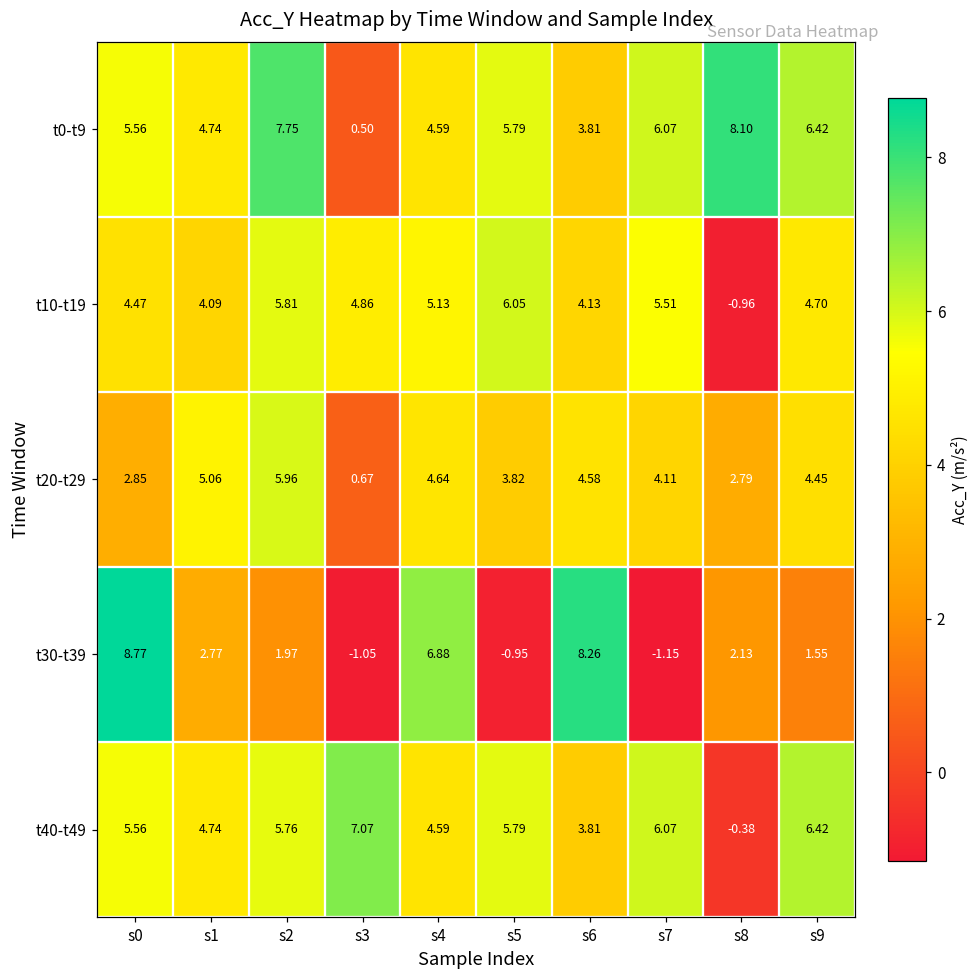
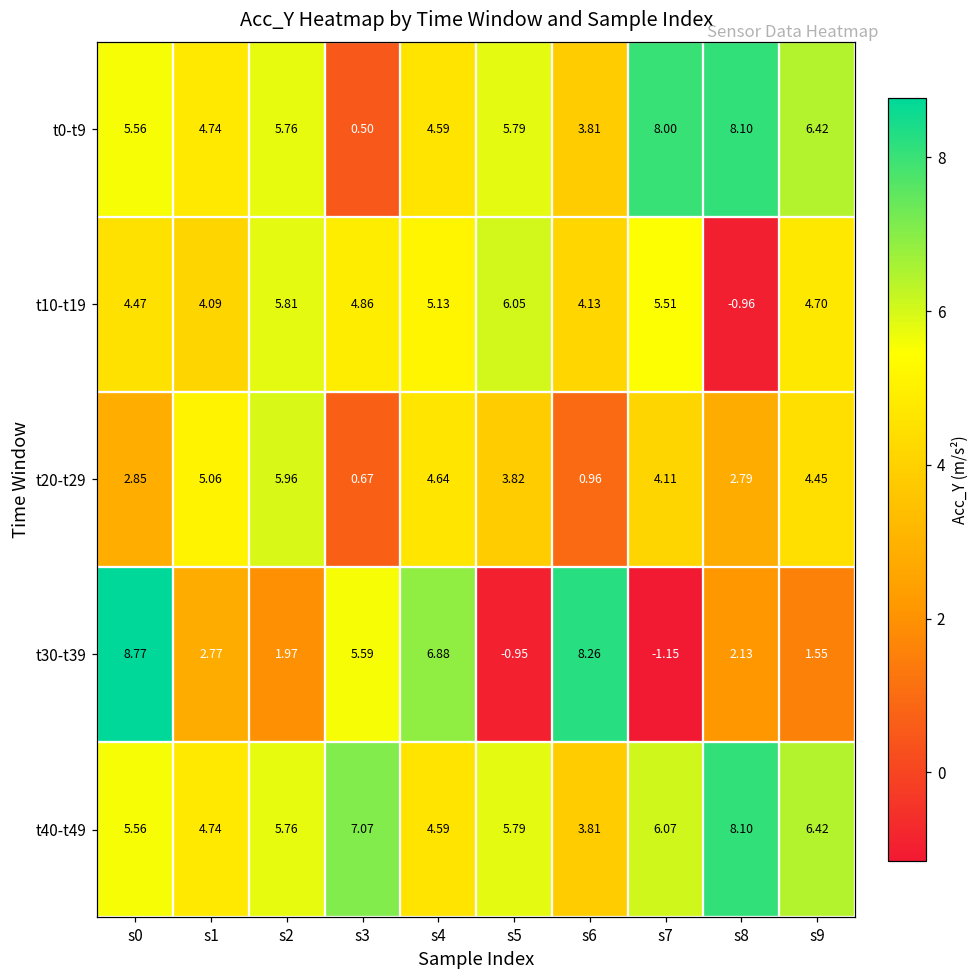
  {
    "t0-t9": {
      "s0": 5.56,
      "s1": 4.74,
-     "s2": 7.75,
+     "s2": 5.76,
      "s3": 0.50,
      "s4": 4.59,
      "s5": 5.79,
      "s6": 3.81,
-     "s7": 6.07,
+     "s7": 8.00,
      "s8": 8.10,
      "s9": 6.42
    },
    "t10-t19": {
      "s0": 4.47,
      "s1": 4.09,
      "s2": 5.81,
      "s3": 4.86,
      "s4": 5.13,
      "s5": 6.05,
      "s6": 4.13,
      "s7": 5.51,
      "s8": -0.96,
      "s9": 4.70
    },
    "t20-t29": {
      "s0": 2.85,
      "s1": 5.06,
      "s2": 5.96,
      "s3": 0.67,
      "s4": 4.64,
      "s5": 3.82,
-     "s6": 4.58,
+     "s6": 0.96,
      "s7": 4.11,
      "s8": 2.79,
      "s9": 4.45
    },
    "t30-t39": {
      "s0": 8.77,
      "s1": 2.77,
      "s2": 1.97,
-     "s3": -1.05,
+     "s3": 5.59,
      "s4": 6.88,
      "s5": -0.95,
      "s6": 8.26,
      "s7": -1.15,
      "s8": 2.13,
      "s9": 1.55
    },
    "t40-t49": {
      "s0": 5.56,
      "s1": 4.74,
      "s2": 5.76,
      "s3": 7.07,
      "s4": 4.59,
      "s5": 5.79,
      "s6": 3.81,
      "s7": 6.07,
-     "s8": -0.38,
+     "s8": 8.10,
      "s9": 6.42
    }
  }
